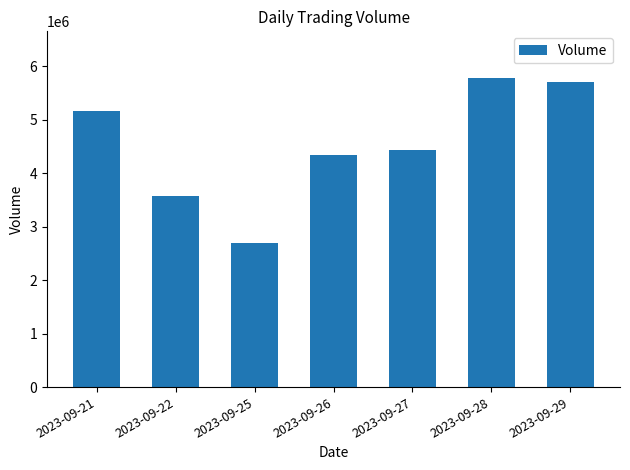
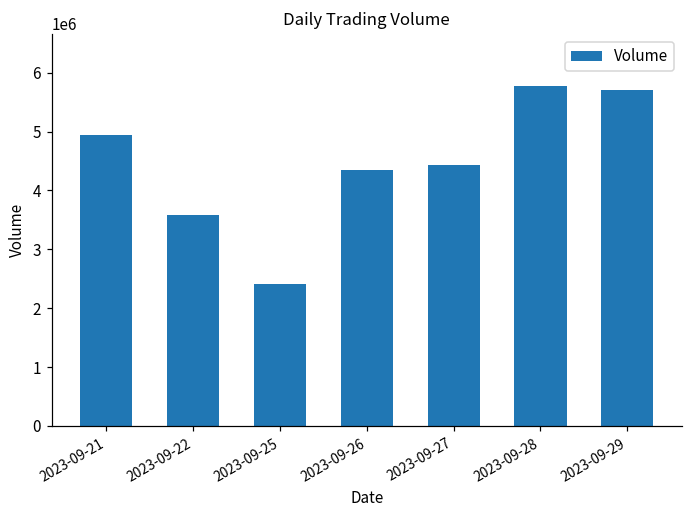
  {
-   "2023-09-21": 5200000,
+   "2023-09-21": 4900000,
    "2023-09-22": 3600000,
-   "2023-09-25": 2700000,
+   "2023-09-25": 2400000,
    "2023-09-26": 4300000,
    "2023-09-27": 4400000,
    "2023-09-28": 5800000,
    "2023-09-29": 5700000
  }
